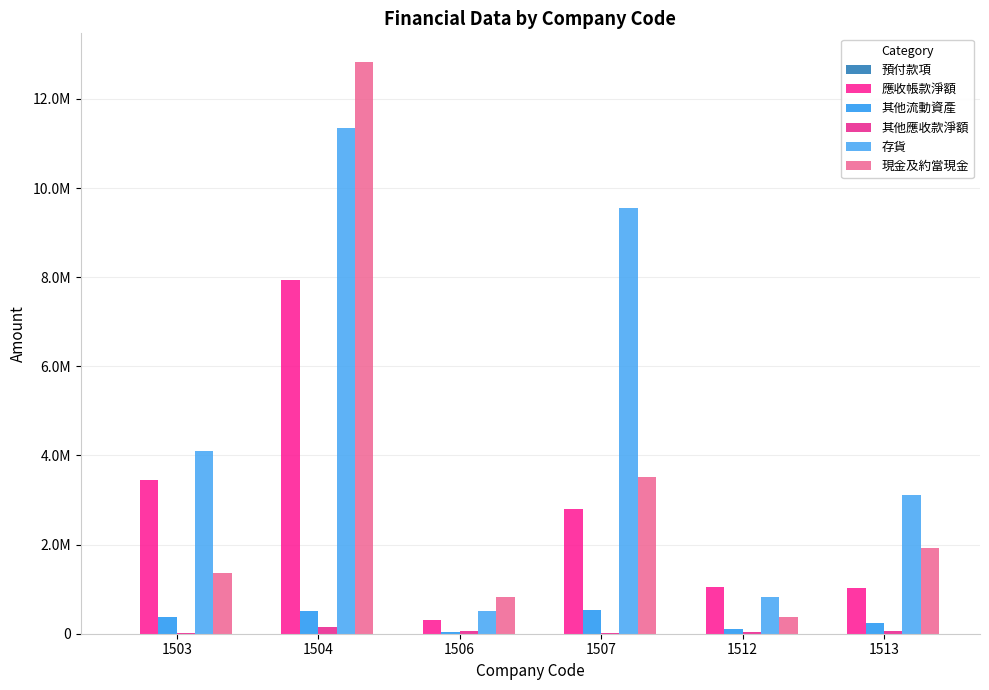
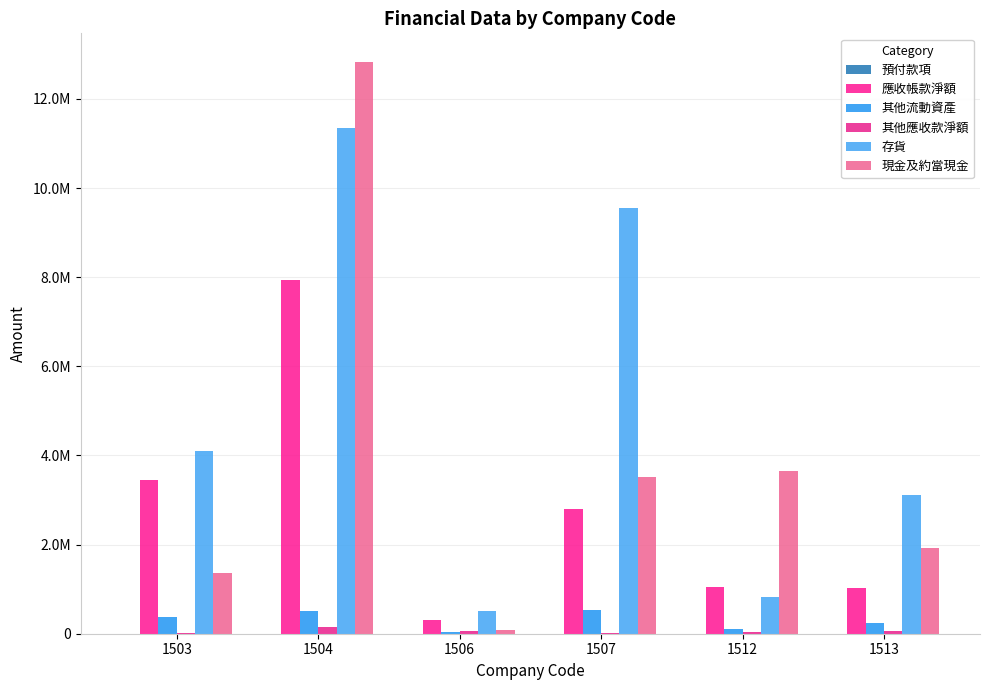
  {
    "預付款項": {
      "1503": 0,
      "1504": 0,
      "1506": 0,
      "1507": 0,
      "1512": 0,
      "1513": 0
    },
    "現金及約當現金": {
      "1503": 1400000,
      "1504": 12800000,
-     "1506": 800000,
+     "1506": 100000,
      "1507": 3500000,
-     "1512": 400000,
+     "1512": 3700000,
      "1513": 1900000
    }
  }
